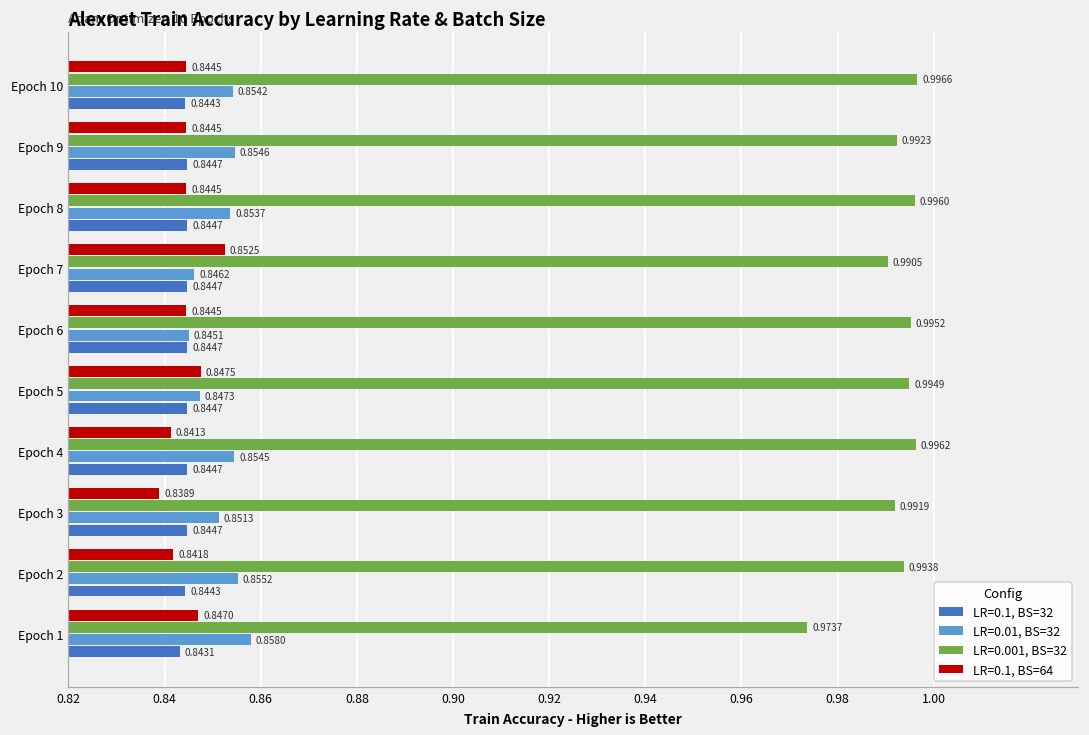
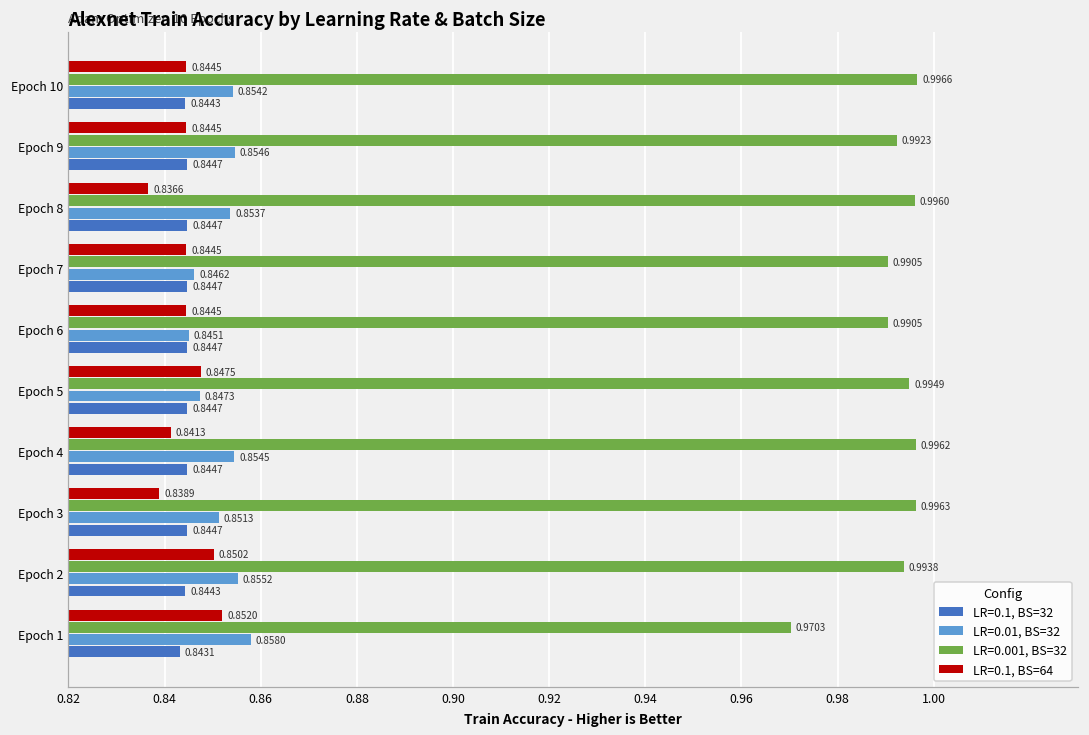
  {
    "LR=0.001, BS=32": {
      "Epoch 10": 0.9966,
      "Epoch 9": 0.9923,
      "Epoch 8": 0.9960,
      "Epoch 7": 0.9905,
-     "Epoch 6": 0.9952,
+     "Epoch 6": 0.9905,
      "Epoch 5": 0.9949,
      "Epoch 4": 0.9962,
-     "Epoch 3": 0.9919,
+     "Epoch 3": 0.9963,
      "Epoch 2": 0.9938,
-     "Epoch 1": 0.9737
+     "Epoch 1": 0.9703
    },
    "LR=0.1, BS=64": {
      "Epoch 10": 0.8445,
      "Epoch 9": 0.8445,
-     "Epoch 8": 0.8445,
-     "Epoch 7": 0.8525,
+     "Epoch 8": 0.8366,
+     "Epoch 7": 0.8445,
      "Epoch 6": 0.8445,
      "Epoch 5": 0.8475,
      "Epoch 4": 0.8413,
      "Epoch 3": 0.8389,
-     "Epoch 2": 0.8418,
-     "Epoch 1": 0.8470
+     "Epoch 2": 0.8502,
+     "Epoch 1": 0.8520
    }
  }
